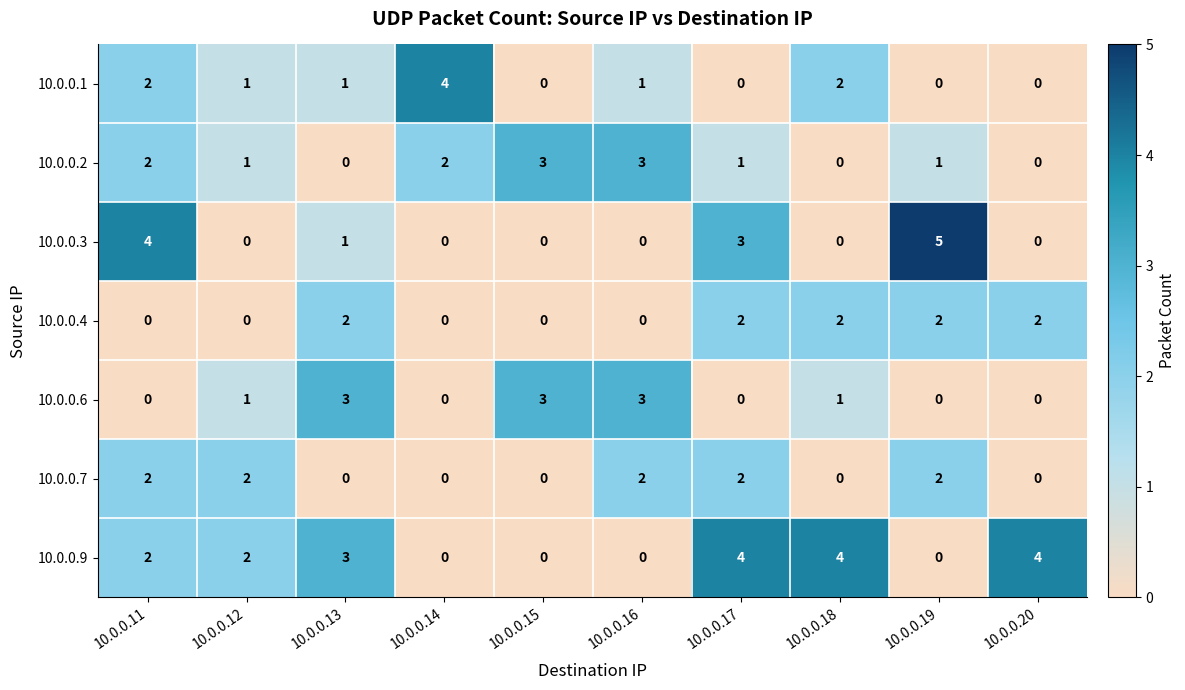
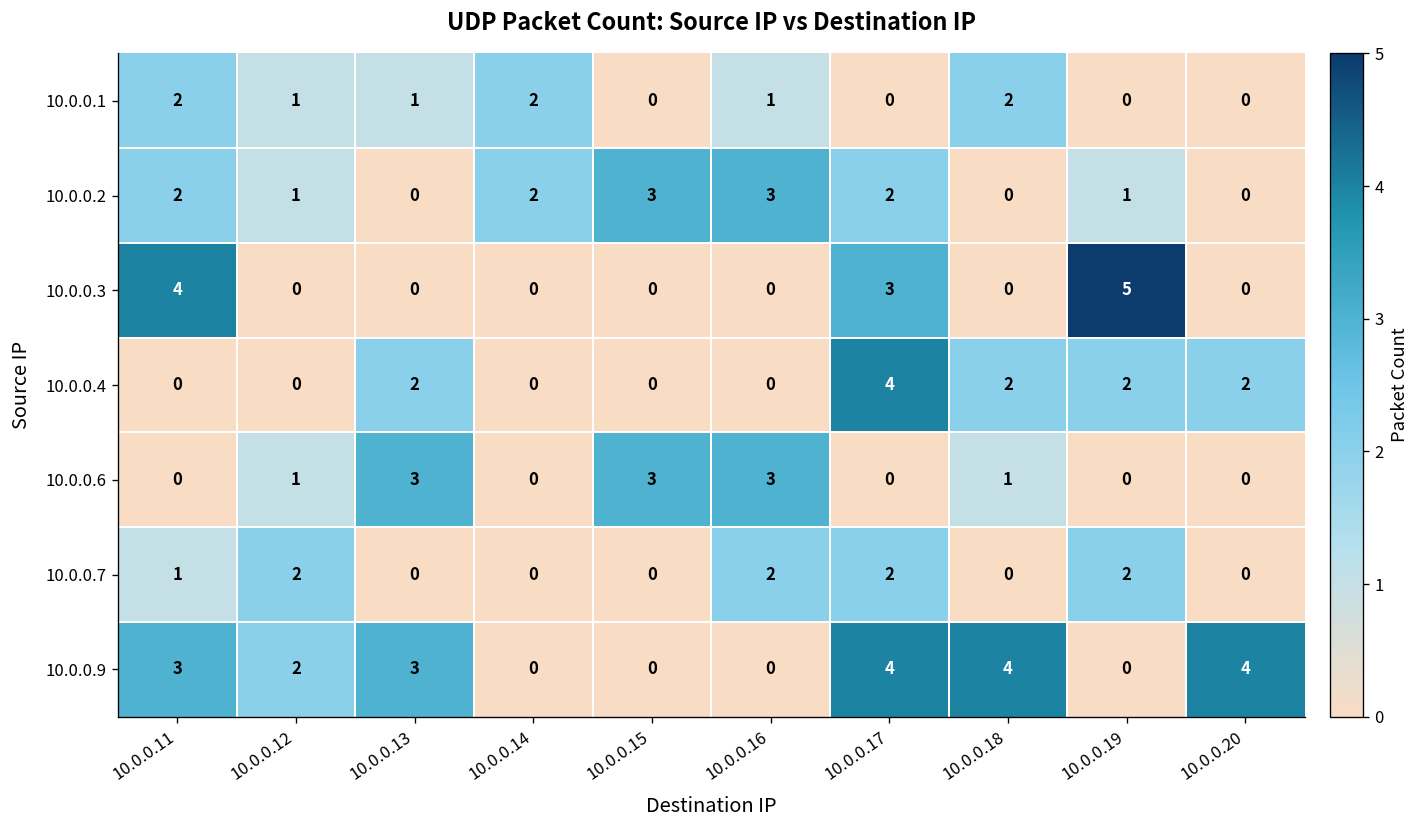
  {
    "10.0.0.1": {
      "10.0.0.11": 2,
      "10.0.0.12": 1,
      "10.0.0.13": 1,
-     "10.0.0.14": 4,
+     "10.0.0.14": 2,
      "10.0.0.15": 0,
      "10.0.0.16": 1,
      "10.0.0.17": 0,
      "10.0.0.18": 2,
      "10.0.0.19": 0,
      "10.0.0.20": 0
    },
    "10.0.0.2": {
      "10.0.0.11": 2,
      "10.0.0.12": 1,
      "10.0.0.13": 0,
      "10.0.0.14": 2,
      "10.0.0.15": 3,
      "10.0.0.16": 3,
-     "10.0.0.17": 1,
+     "10.0.0.17": 2,
      "10.0.0.18": 0,
      "10.0.0.19": 1,
      "10.0.0.20": 0
    },
    "10.0.0.3": {
      "10.0.0.11": 4,
      "10.0.0.12": 0,
-     "10.0.0.13": 1,
+     "10.0.0.13": 0,
      "10.0.0.14": 0,
      "10.0.0.15": 0,
      "10.0.0.16": 0,
      "10.0.0.17": 3,
      "10.0.0.18": 0,
      "10.0.0.19": 5,
      "10.0.0.20": 0
    },
    "10.0.0.4": {
      "10.0.0.11": 0,
      "10.0.0.12": 0,
      "10.0.0.13": 2,
      "10.0.0.14": 0,
      "10.0.0.15": 0,
      "10.0.0.16": 0,
-     "10.0.0.17": 2,
+     "10.0.0.17": 4,
      "10.0.0.18": 2,
      "10.0.0.19": 2,
      "10.0.0.20": 2
    },
    "10.0.0.6": {
      "10.0.0.11": 0,
      "10.0.0.12": 1,
      "10.0.0.13": 3,
      "10.0.0.14": 0,
      "10.0.0.15": 3,
      "10.0.0.16": 3,
      "10.0.0.17": 0,
      "10.0.0.18": 1,
      "10.0.0.19": 0,
      "10.0.0.20": 0
    },
    "10.0.0.7": {
-     "10.0.0.11": 2,
+     "10.0.0.11": 1,
      "10.0.0.12": 2,
      "10.0.0.13": 0,
      "10.0.0.14": 0,
      "10.0.0.15": 0,
      "10.0.0.16": 2,
      "10.0.0.17": 2,
      "10.0.0.18": 0,
      "10.0.0.19": 2,
      "10.0.0.20": 0
    },
    "10.0.0.9": {
-     "10.0.0.11": 2,
+     "10.0.0.11": 3,
      "10.0.0.12": 2,
      "10.0.0.13": 3,
      "10.0.0.14": 0,
      "10.0.0.15": 0,
      "10.0.0.16": 0,
      "10.0.0.17": 4,
      "10.0.0.18": 4,
      "10.0.0.19": 0,
      "10.0.0.20": 4
    }
  }
